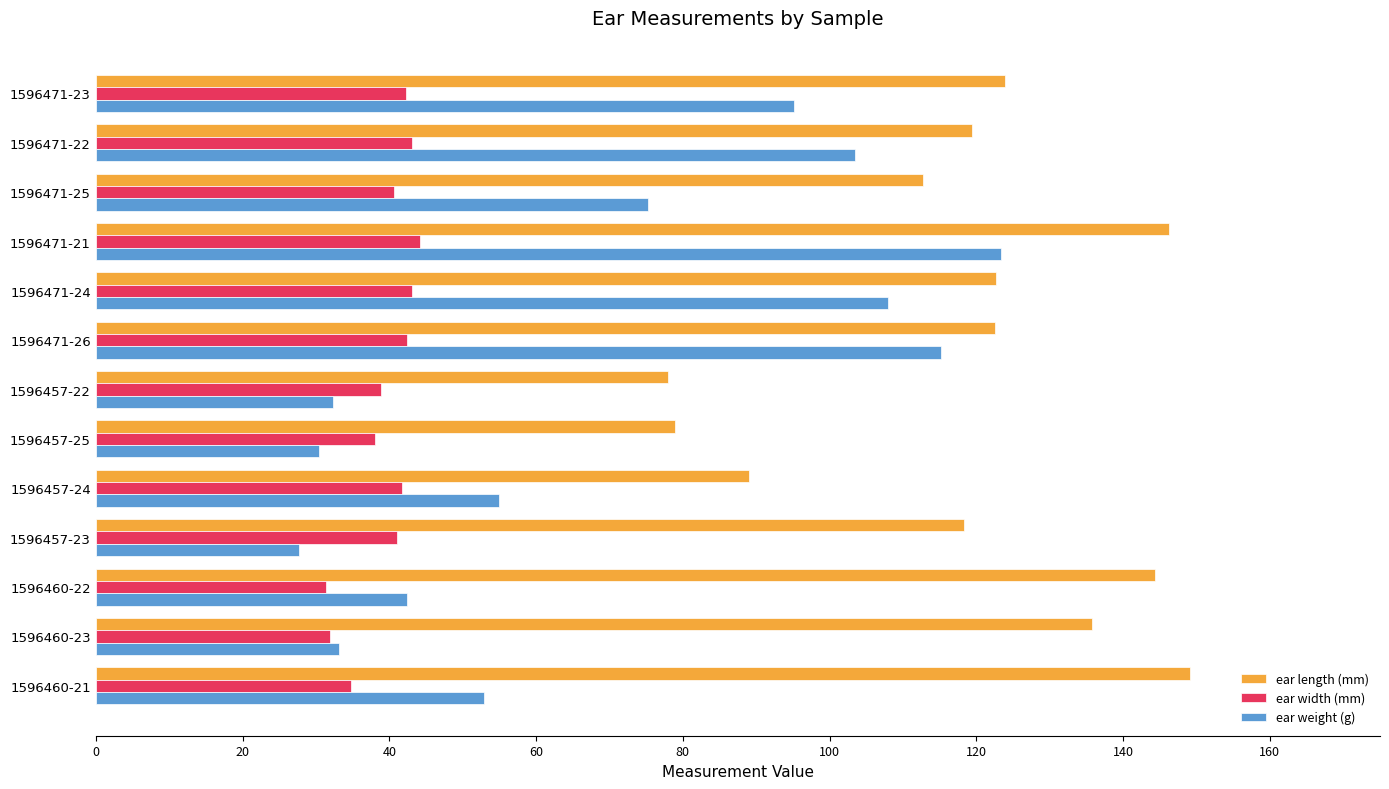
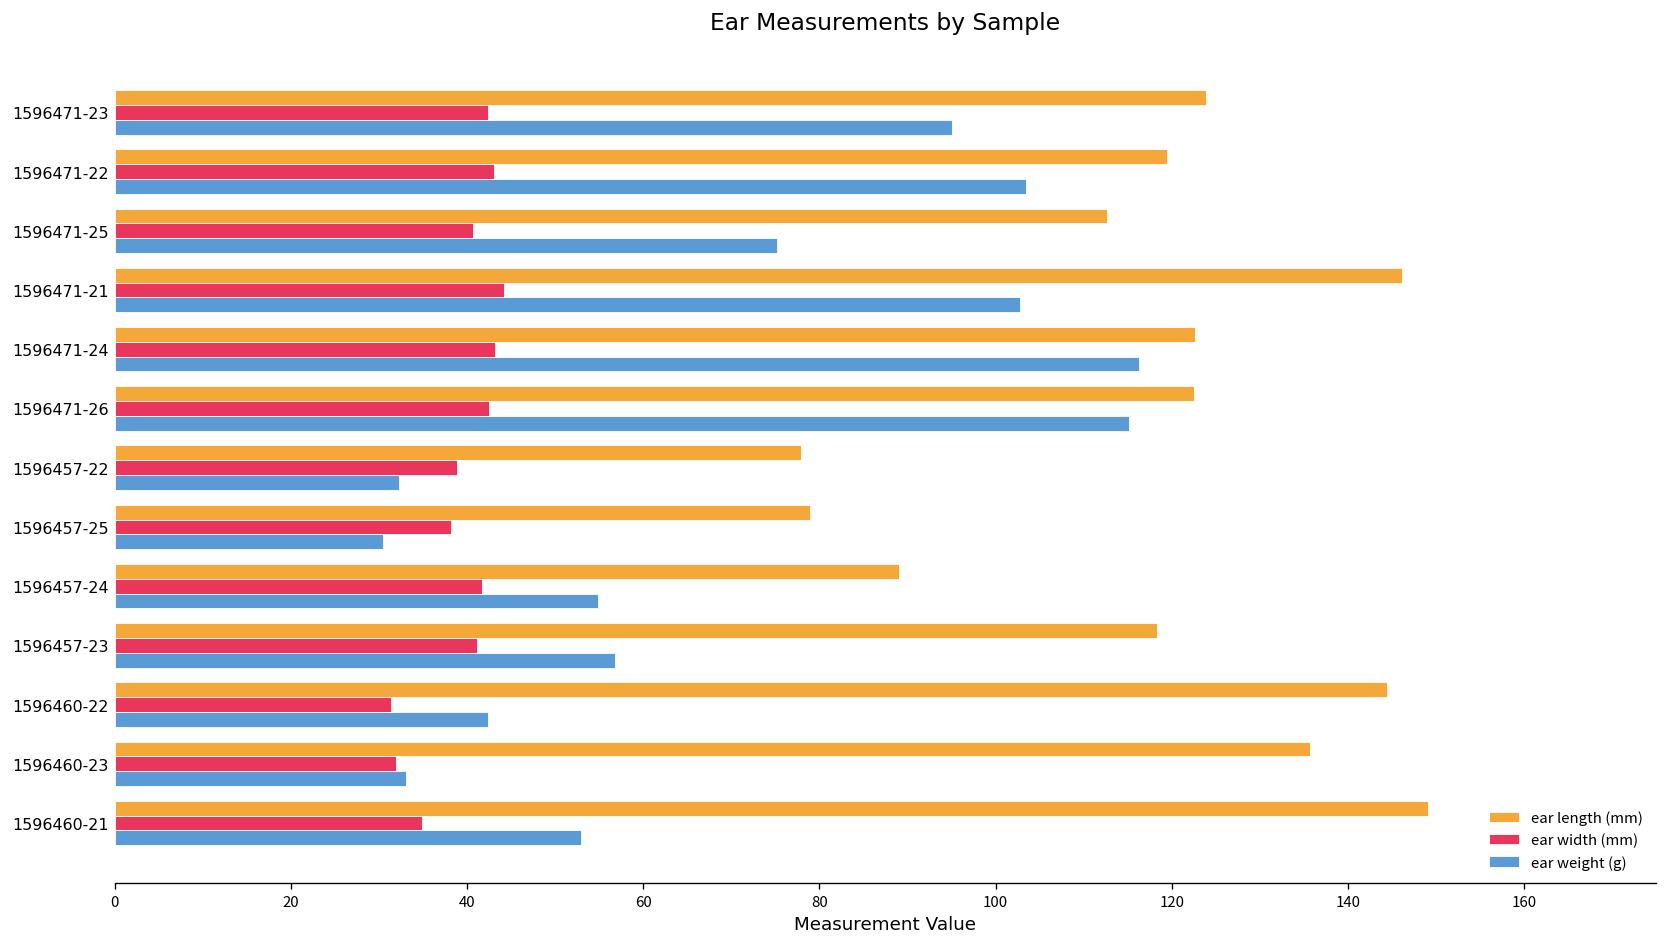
  {
    "ear length (mm)": {
      "1596471-23": 124,
      "1596471-22": 119,
      "1596471-25": 113,
      "1596471-21": 146,
      "1596471-24": 123,
      "1596471-26": 122,
      "1596457-22": 78,
      "1596457-25": 79,
      "1596457-24": 89,
      "1596457-23": 118,
      "1596460-22": 144,
      "1596460-23": 136,
      "1596460-21": 149
    },
    "ear width (mm)": {
      "1596471-23": 42,
      "1596471-22": 43,
      "1596471-25": 41,
      "1596471-21": 44,
      "1596471-24": 43,
      "1596471-26": 42,
      "1596457-22": 39,
      "1596457-25": 38,
      "1596457-24": 42,
      "1596457-23": 41,
      "1596460-22": 31,
      "1596460-23": 32,
      "1596460-21": 35
    },
    "ear weight (g)": {
      "1596471-23": 95,
      "1596471-22": 104,
      "1596471-25": 75,
-     "1596471-21": 123,
-     "1596471-24": 108,
+     "1596471-21": 103,
+     "1596471-24": 116,
      "1596471-26": 115,
      "1596457-22": 32,
      "1596457-25": 30,
      "1596457-24": 55,
-     "1596457-23": 28,
+     "1596457-23": 57,
      "1596460-22": 42,
      "1596460-23": 33,
      "1596460-21": 53
    }
  }
